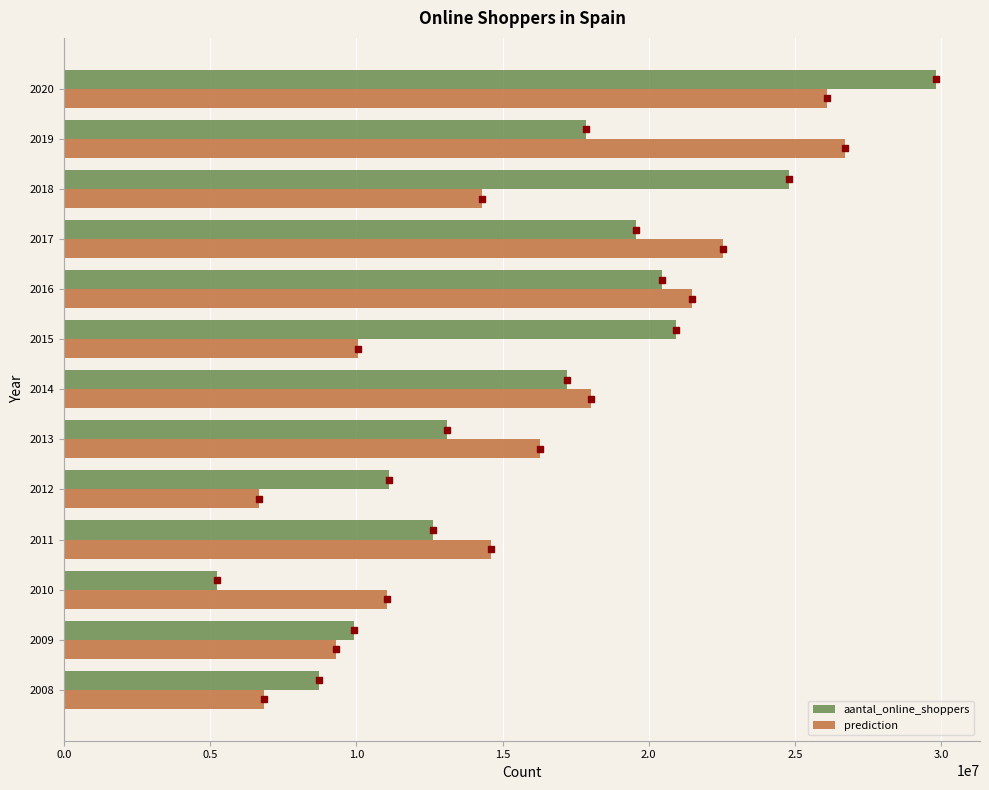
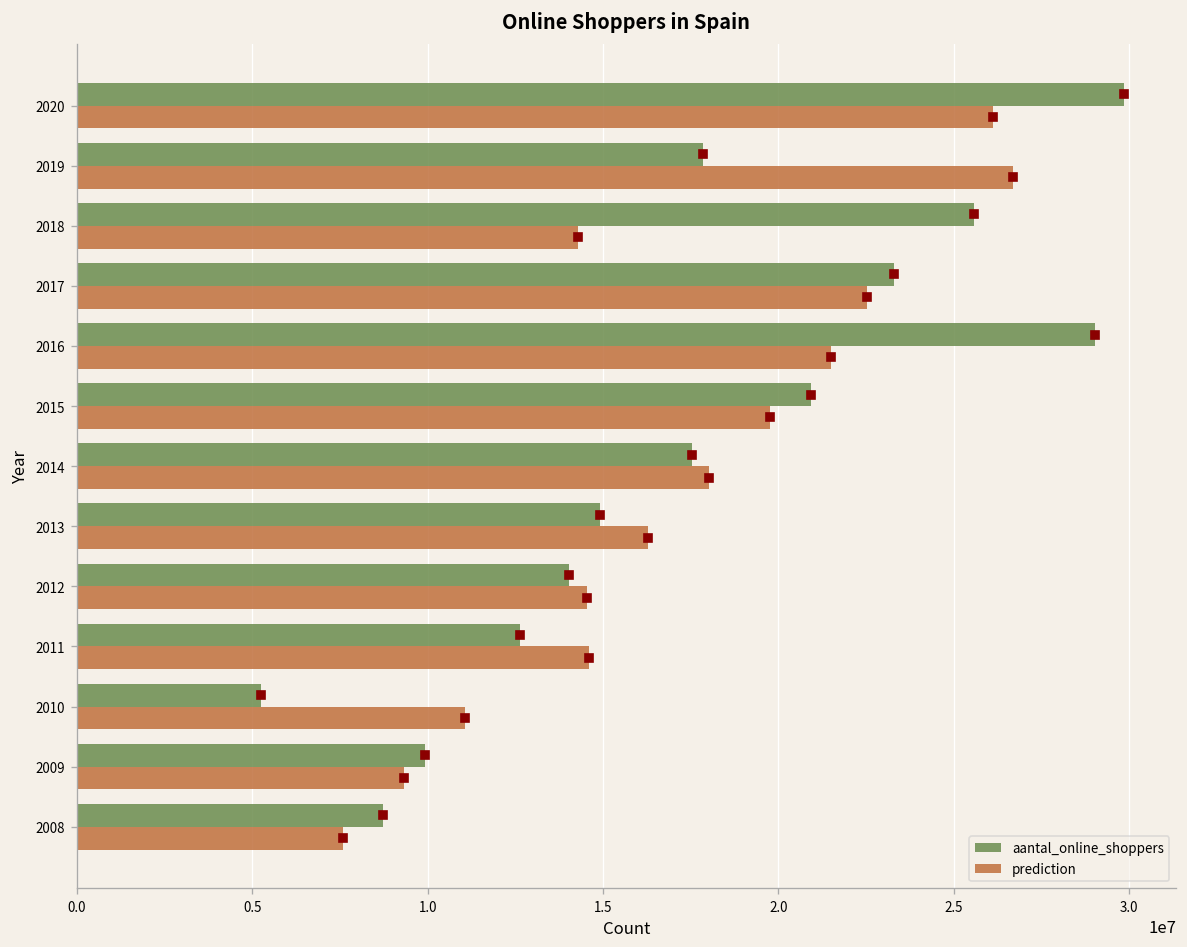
  {
    "aantal_online_shoppers": {
      "2020": 29800000,
      "2019": 17900000,
-     "2018": 24800000,
-     "2017": 19600000,
-     "2016": 20500000,
+     "2018": 25600000,
+     "2017": 23300000,
+     "2016": 29000000,
      "2015": 20900000,
-     "2014": 17200000,
-     "2013": 13100000,
-     "2012": 11100000,
+     "2014": 17500000,
+     "2013": 14900000,
+     "2012": 14000000,
      "2011": 12600000,
      "2010": 5200000,
      "2009": 9900000,
      "2008": 8700000
    },
    "prediction": {
      "2020": 26100000,
      "2019": 26700000,
      "2018": 14300000,
      "2017": 22500000,
      "2016": 21500000,
-     "2015": 10100000,
+     "2015": 19700000,
      "2014": 18000000,
      "2013": 16300000,
-     "2012": 6700000,
+     "2012": 14500000,
      "2011": 14600000,
      "2010": 11100000,
      "2009": 9300000,
-     "2008": 6800000
+     "2008": 7600000
    }
  }
